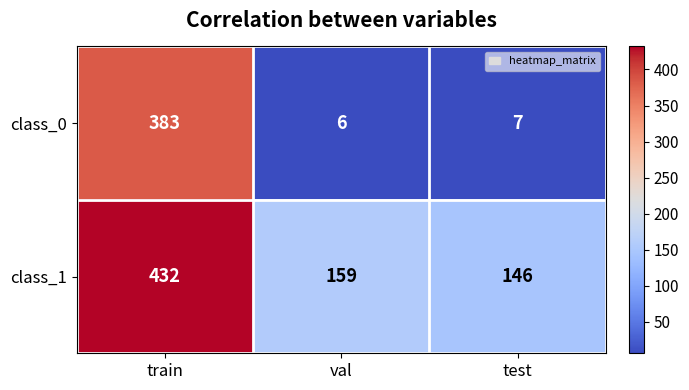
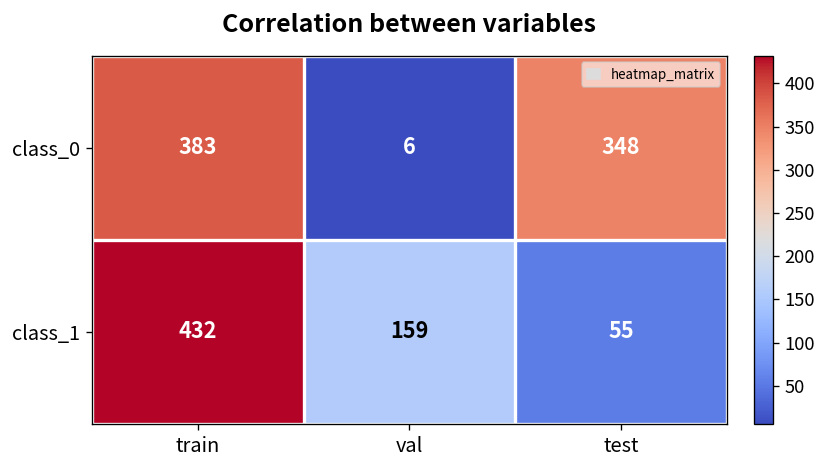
  {
    "class_0": {
      "train": 383,
      "val": 6,
-     "test": 7
+     "test": 348
    },
    "class_1": {
      "train": 432,
      "val": 159,
-     "test": 146
+     "test": 55
    }
  }
